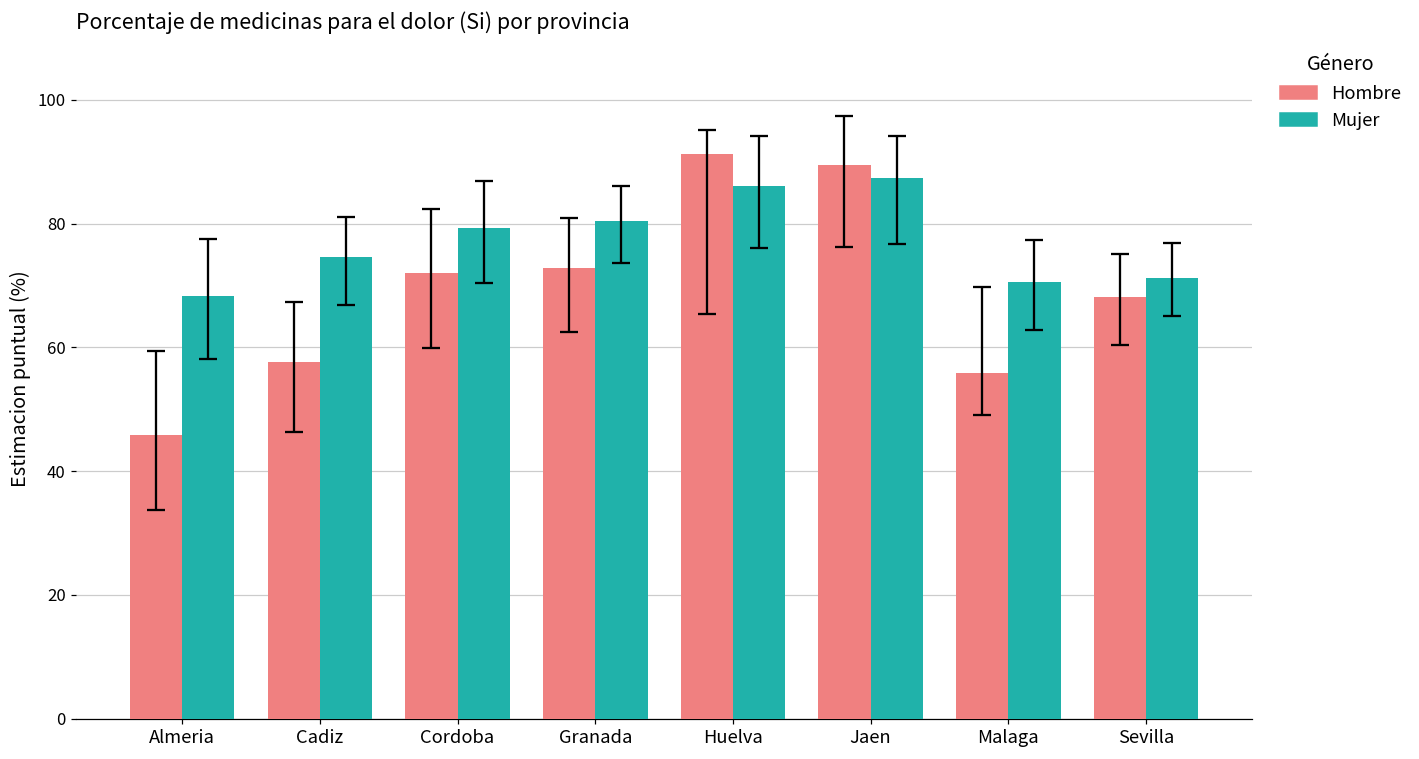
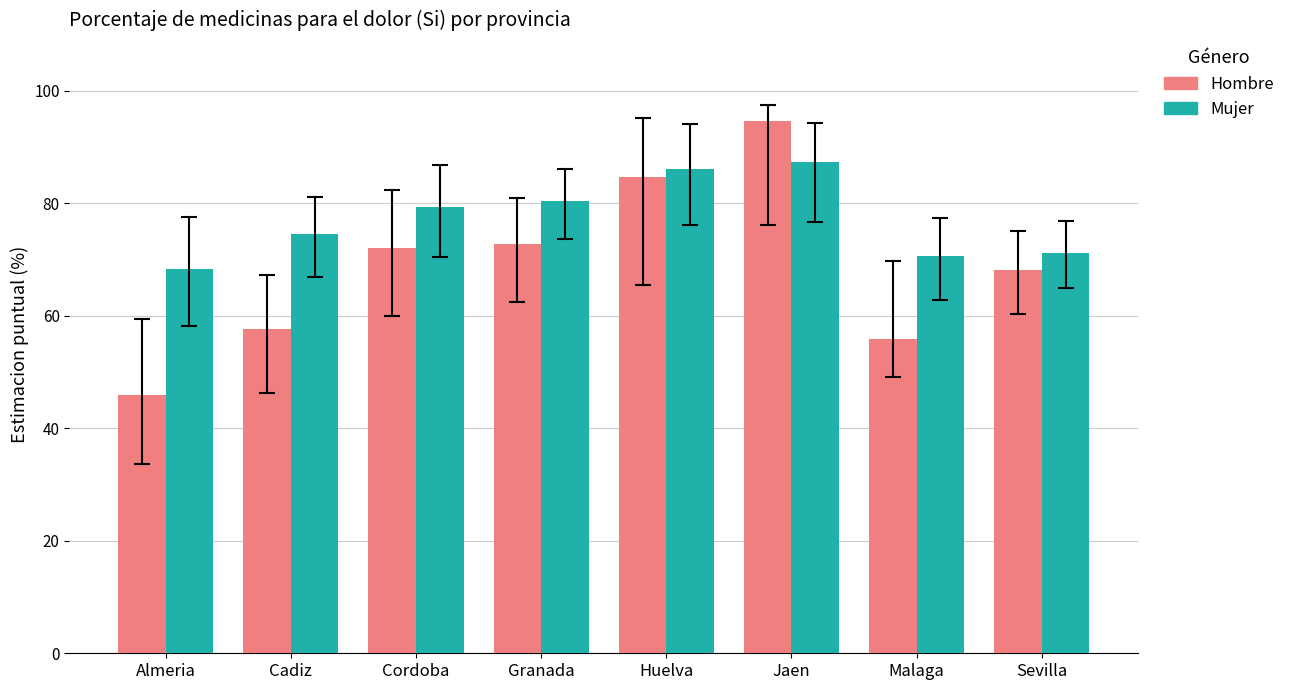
  {
    "Hombre": {
      "Almeria": 46,
      "Cadiz": 58,
      "Cordoba": 72,
      "Granada": 73,
-     "Huelva": 91,
-     "Jaen": 90,
+     "Huelva": 85,
+     "Jaen": 95,
      "Malaga": 56,
      "Sevilla": 68
    }
  }
